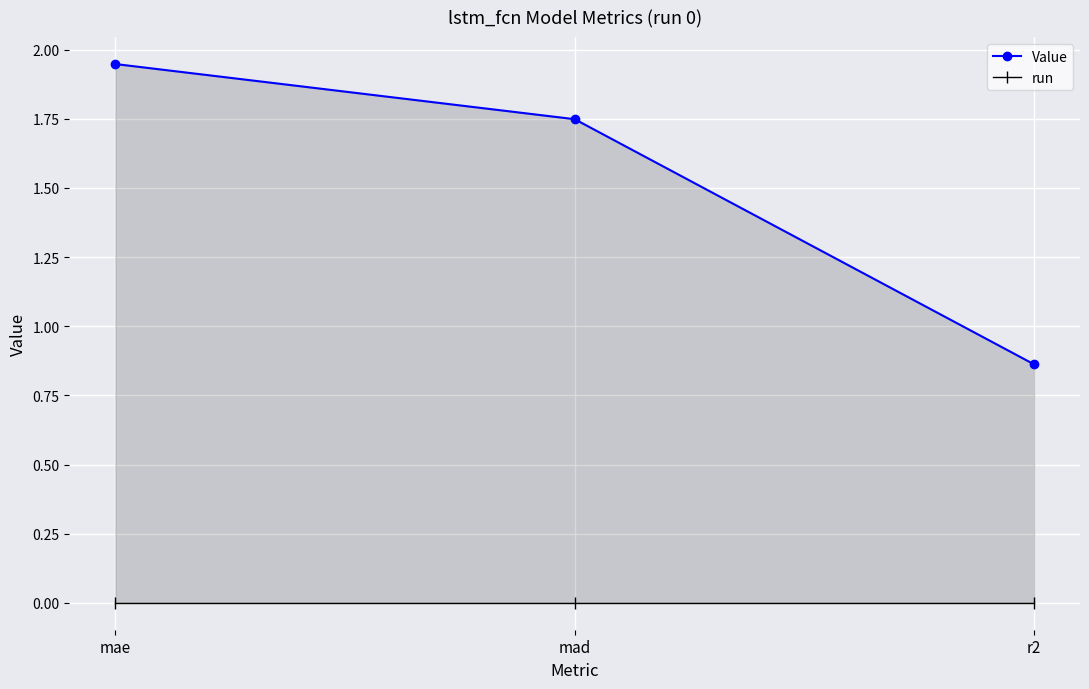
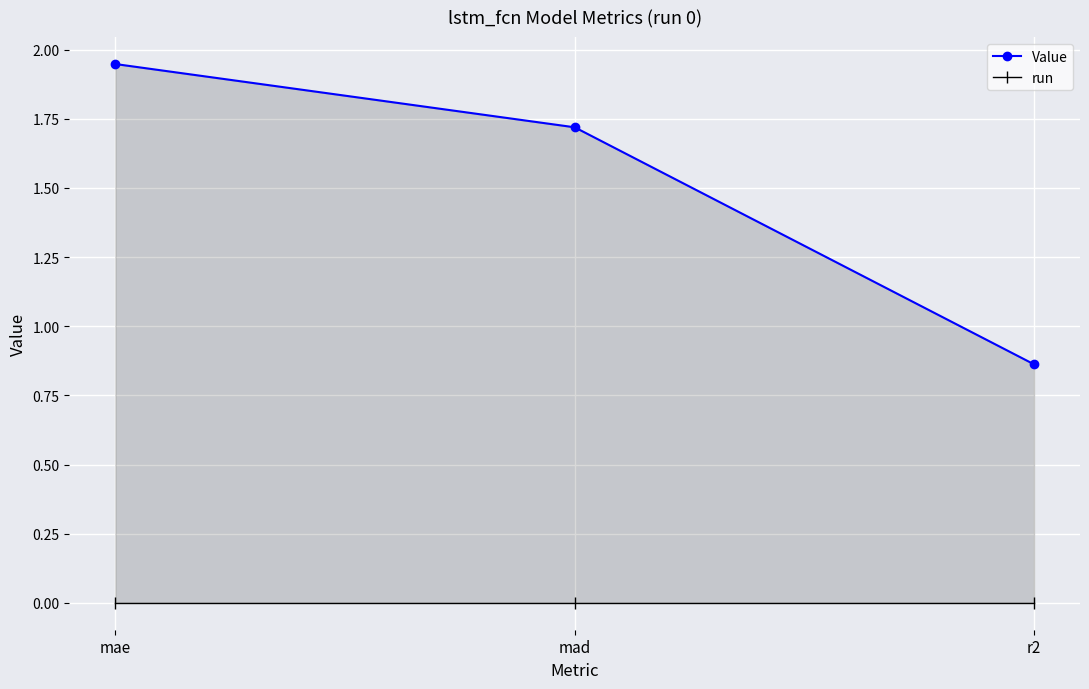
  {
    "Value": {
      "mae": 1.95,
-     "mad": 1.75,
+     "mad": 1.72,
      "r2": 0.86
    },
    "run": {
      "mae": 0.00,
      "mad": 0.00,
      "r2": 0.00
    }
  }
